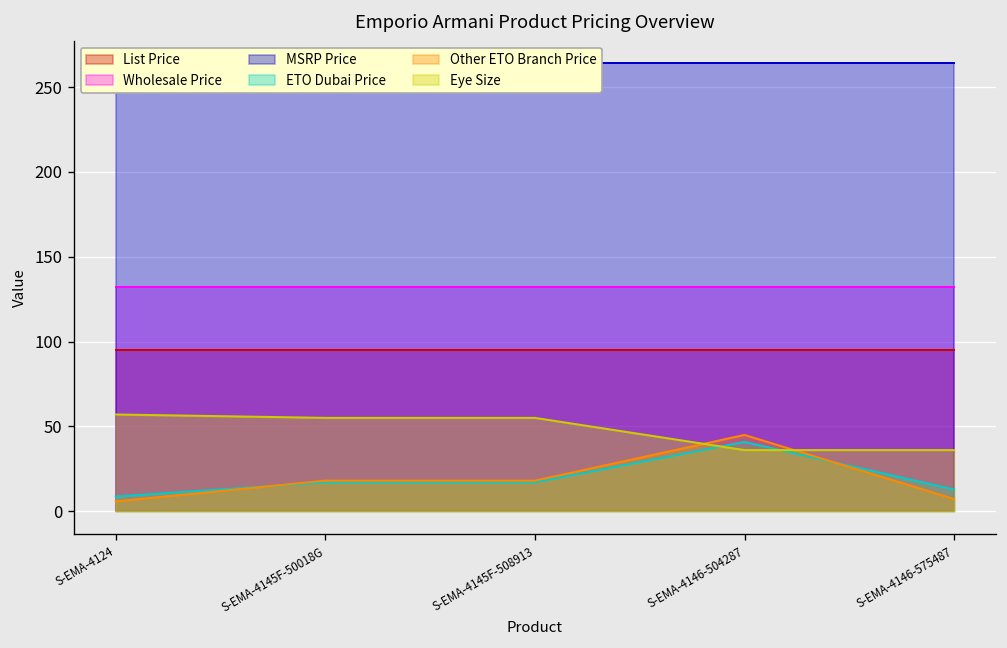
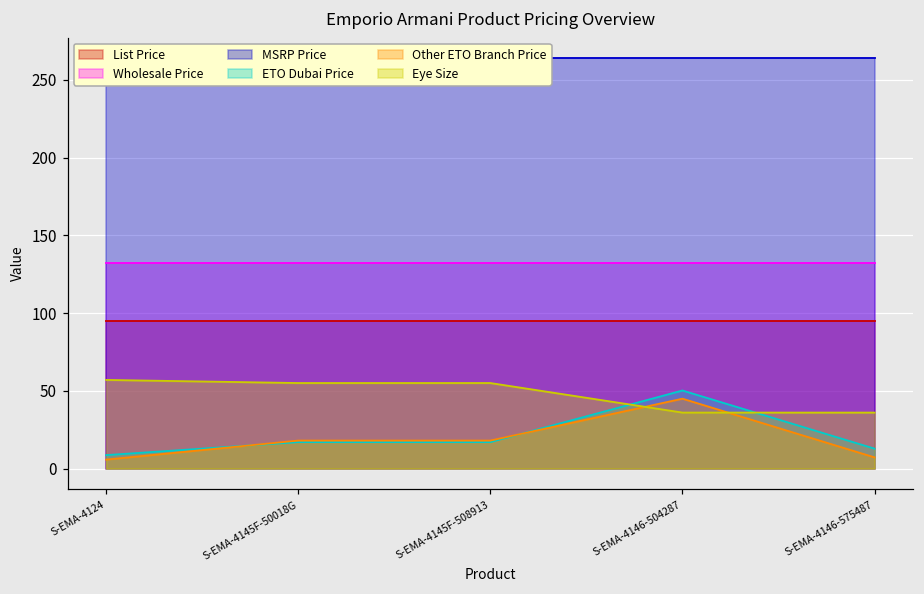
  {
    "List Price": {
      "S-EMA-4124": 95,
      "S-EMA-4145F-50018G": 95,
      "S-EMA-4145F-508913": 95,
      "S-EMA-4146-504287": 95,
      "S-EMA-4146-575487": 95
    },
    "Wholesale Price": {
      "S-EMA-4124": 132,
      "S-EMA-4145F-50018G": 132,
      "S-EMA-4145F-508913": 132,
      "S-EMA-4146-504287": 132,
      "S-EMA-4146-575487": 132
    },
    "MSRP Price": {
      "S-EMA-4146-504287": 264,
      "S-EMA-4146-575487": 264
    },
    "ETO Dubai Price": {
      "S-EMA-4124": 9,
-     "S-EMA-4146-504287": 41,
+     "S-EMA-4146-504287": 50,
      "S-EMA-4146-575487": 13
    }
  }
